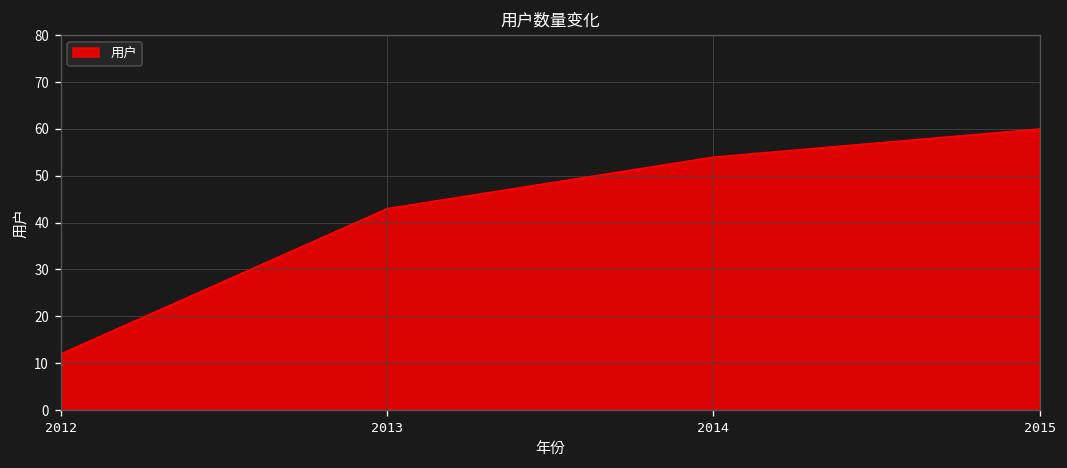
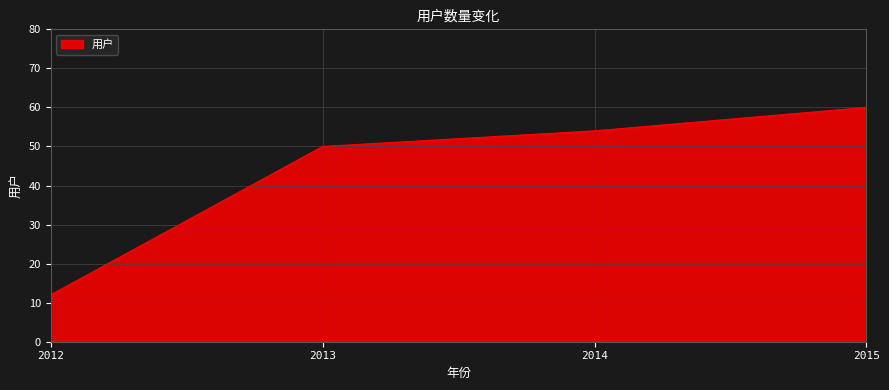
  {
    "2012": 12,
-   "2013": 43,
+   "2013": 50,
    "2014": 54,
    "2015": 60
  }
